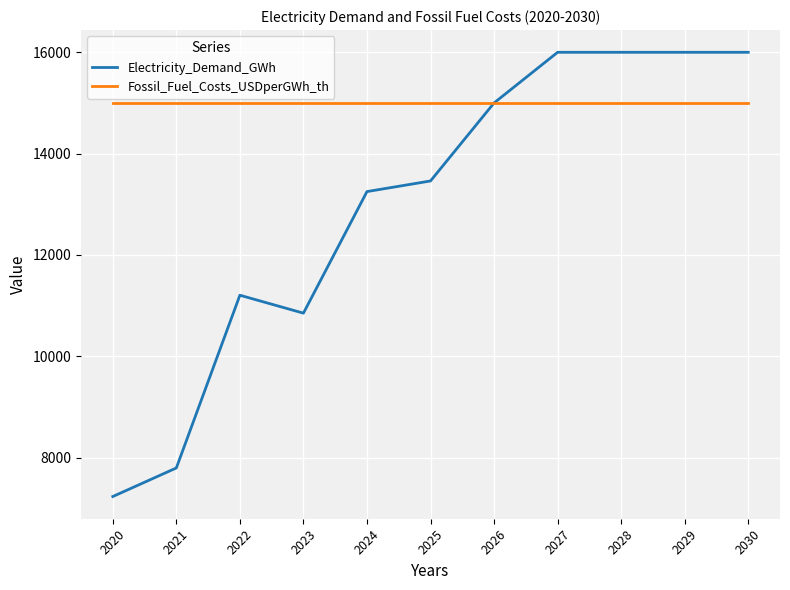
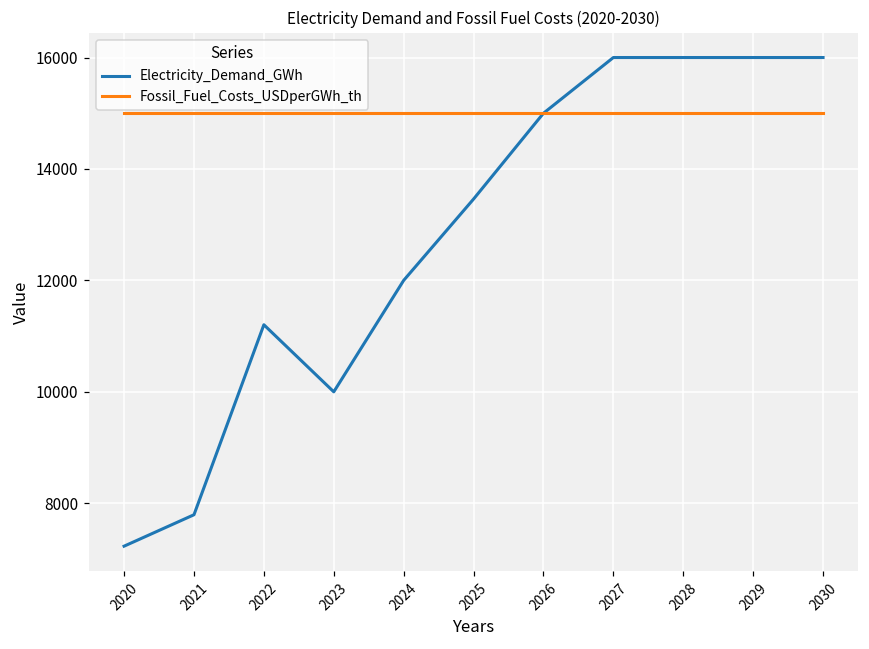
  {
    "Electricity_Demand_GWh": {
      "2020": 7200,
      "2021": 7800,
      "2022": 11200,
-     "2023": 10900,
-     "2024": 13300,
+     "2023": 10000,
+     "2024": 12000,
      "2025": 13500,
      "2027": 16000,
      "2028": 16000,
      "2029": 16000,
      "2030": 16000
    },
    "Fossil_Fuel_Costs_USDperGWh_th": {
      "2020": 15000,
      "2021": 15000,
      "2022": 15000,
      "2023": 15000,
      "2024": 15000,
      "2025": 15000,
      "2027": 15000,
      "2028": 15000,
      "2029": 15000,
      "2030": 15000
    }
  }
